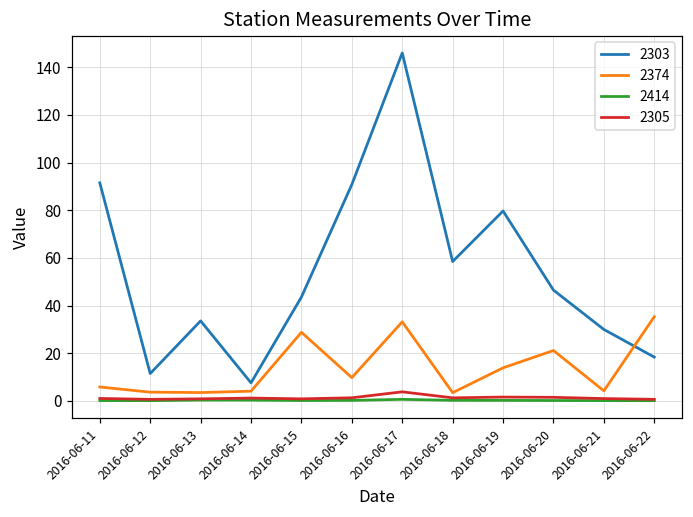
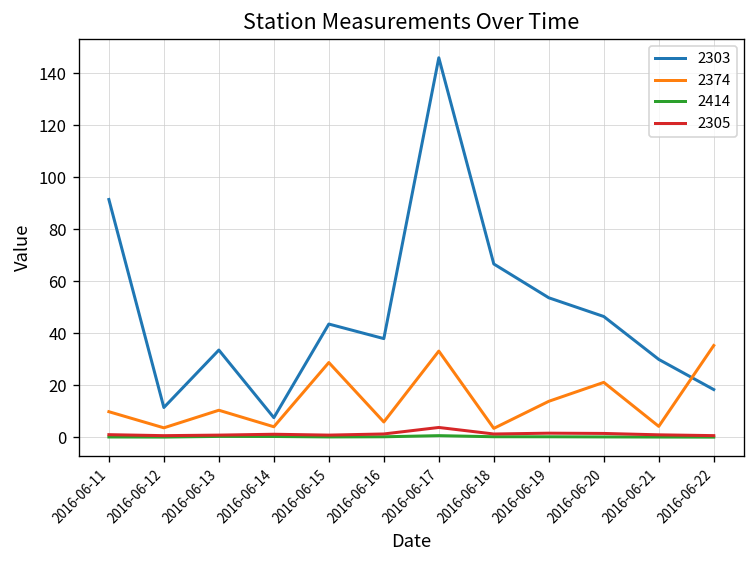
  {
    "2303": {
      "2016-06-11": 92,
      "2016-06-12": 12,
      "2016-06-13": 34,
      "2016-06-14": 8,
      "2016-06-15": 44,
-     "2016-06-16": 91,
+     "2016-06-16": 38,
      "2016-06-17": 146,
-     "2016-06-18": 59,
-     "2016-06-19": 80,
+     "2016-06-18": 67,
+     "2016-06-19": 54,
      "2016-06-20": 47,
      "2016-06-21": 30,
      "2016-06-22": 18
    },
    "2374": {
-     "2016-06-11": 6,
+     "2016-06-11": 10,
      "2016-06-12": 4,
-     "2016-06-13": 4,
+     "2016-06-13": 10,
      "2016-06-14": 4,
      "2016-06-15": 29,
-     "2016-06-16": 10,
+     "2016-06-16": 6,
      "2016-06-17": 33,
      "2016-06-18": 3,
      "2016-06-19": 14,
      "2016-06-20": 21,
      "2016-06-21": 4,
      "2016-06-22": 35
    },
    "2414": {
      "2016-06-17": 1,
      "2016-06-19": 0,
      "2016-06-20": 0
    },
    "2305": {
      "2016-06-17": 4,
      "2016-06-19": 2,
      "2016-06-20": 2
    }
  }
